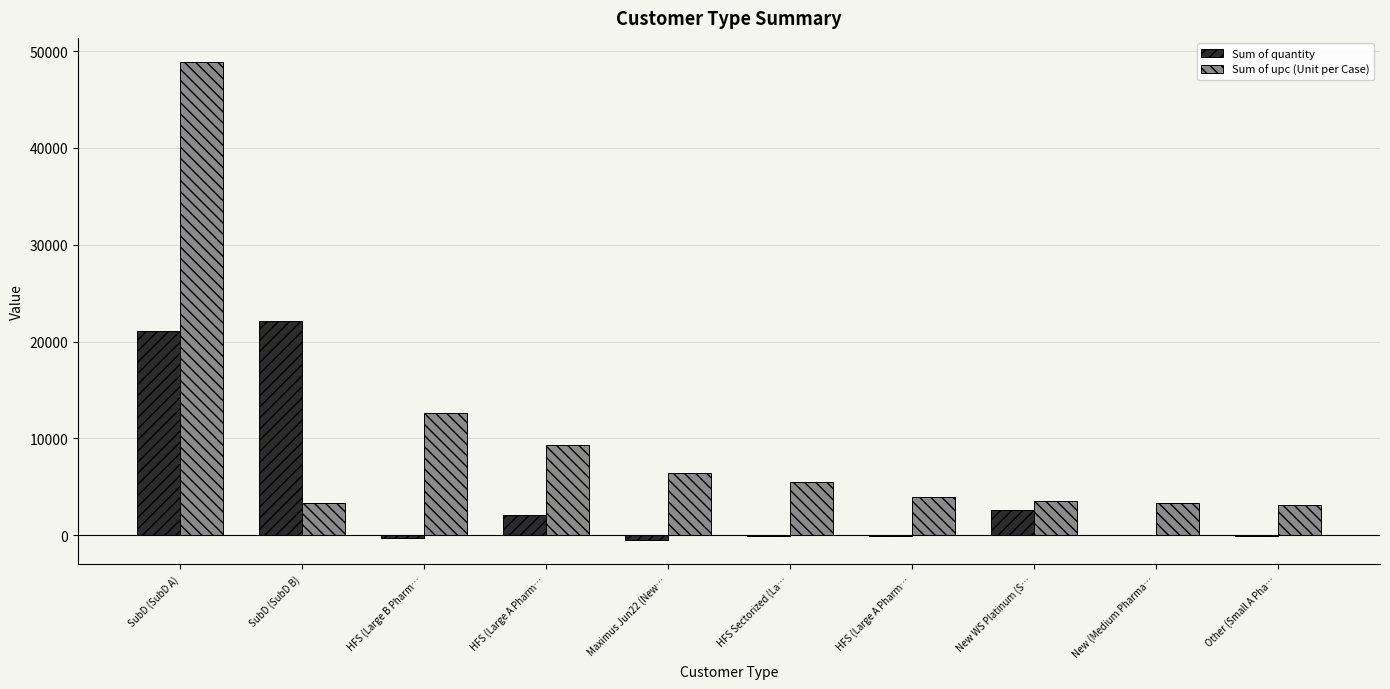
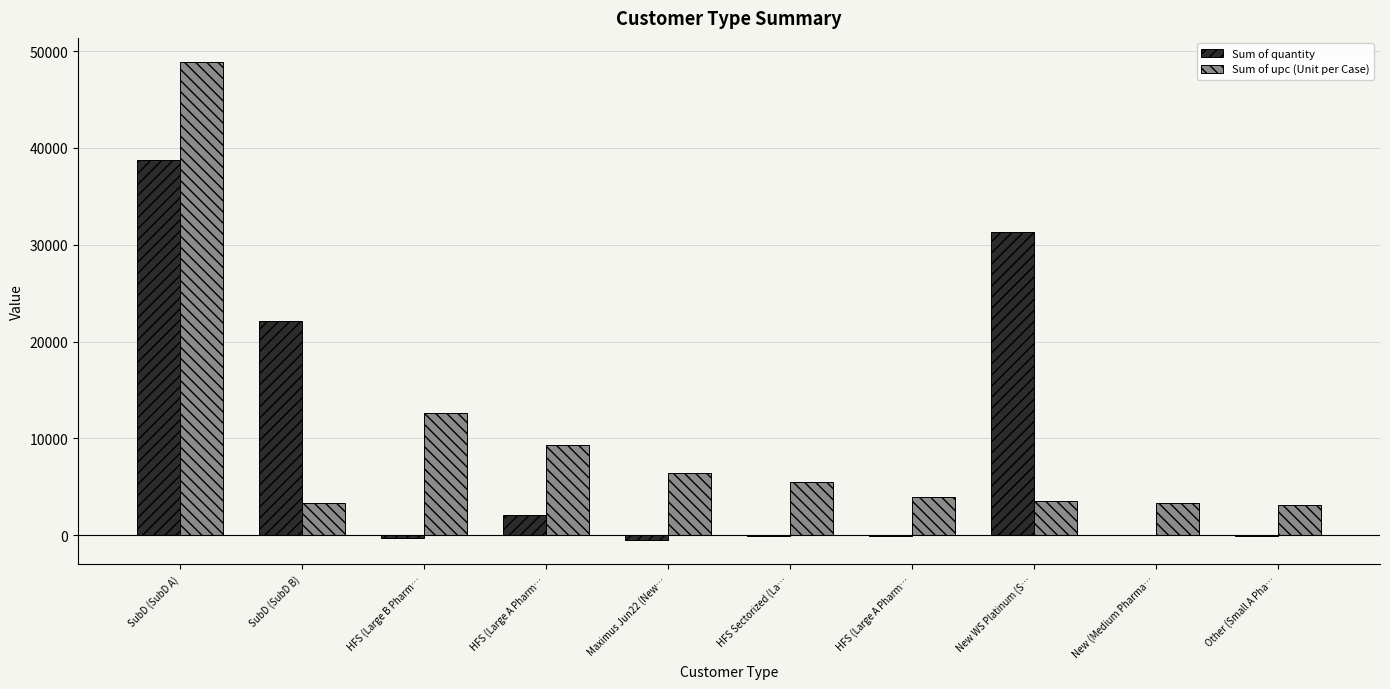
  {
    "Sum of quantity": {
-     "SubD (SubD A)": 21000,
+     "SubD (SubD A)": 39000,
      "SubD (SubD B)": 22000,
      "HFS (Large B Pharm…": 0,
      "Maximus Jun22 (New…": -1000,
-     "New WS Platinum (S…": 3000
+     "New WS Platinum (S…": 31000
    },
    "Sum of upc (Unit per Case)": {
      "SubD (SubD A)": 49000,
      "SubD (SubD B)": 3000,
      "HFS (Large B Pharm…": 13000,
      "Maximus Jun22 (New…": 6000,
      "HFS Sectorized (La…": 5000,
      "New WS Platinum (S…": 4000,
      "New (Medium Pharma…": 3000,
      "Other (Small A Pha…": 3000
    }
  }
